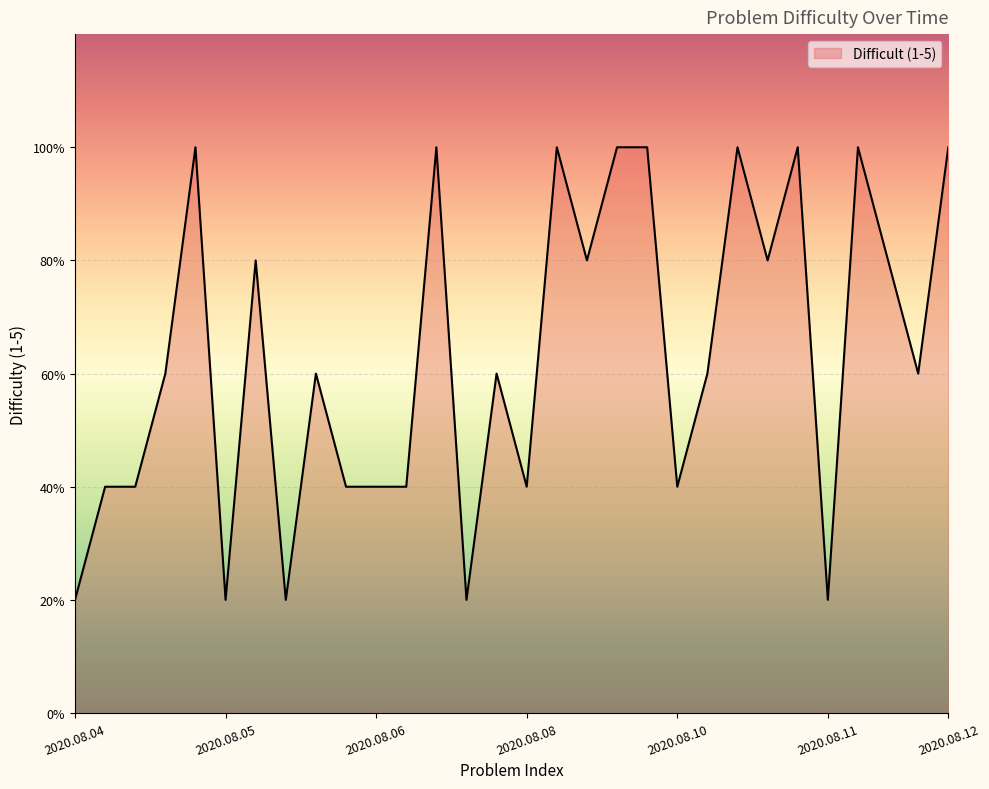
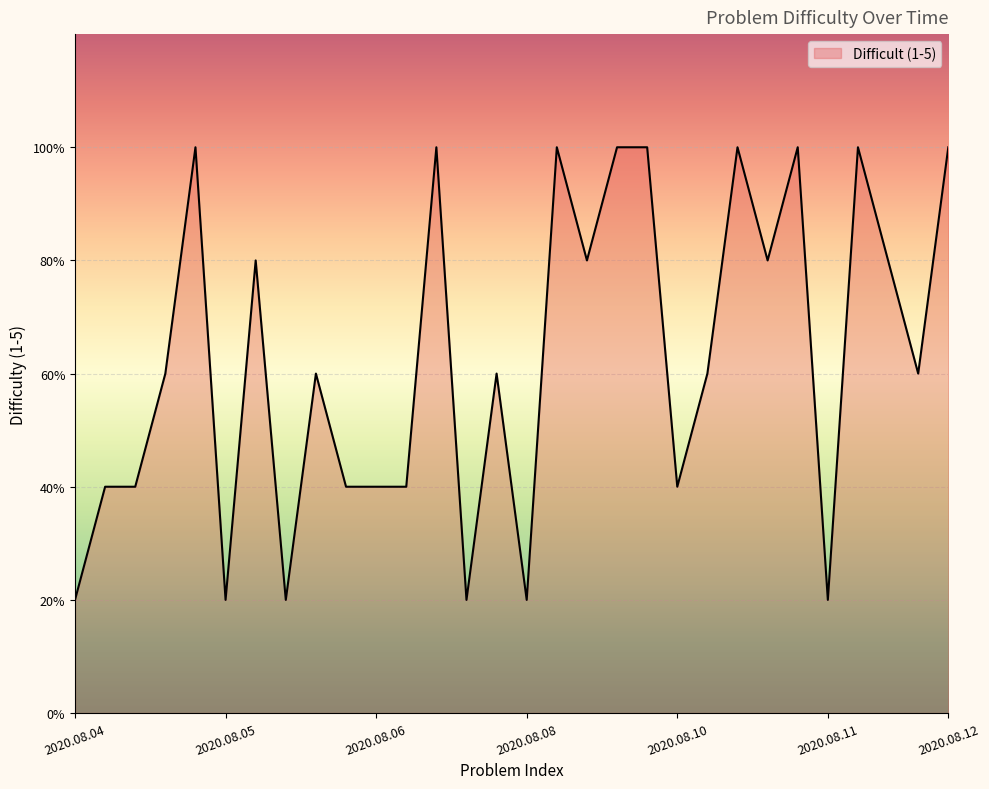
  {
    "2020.08.04": "20%",
    "2020.08.05": "20%",
    "2020.08.06": "40%",
-   "2020.08.08": "40%",
+   "2020.08.08": "20%",
    "2020.08.10": "40%",
    "2020.08.11": "20%",
    "2020.08.12": "100%"
  }
